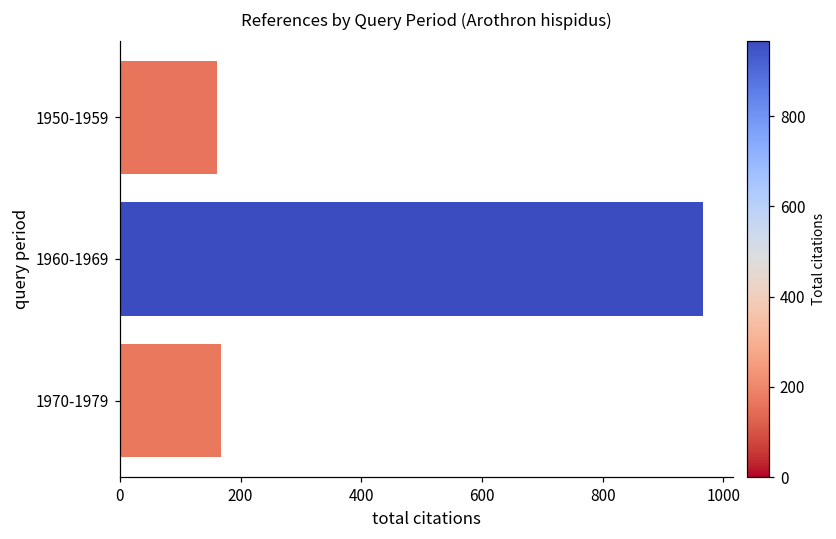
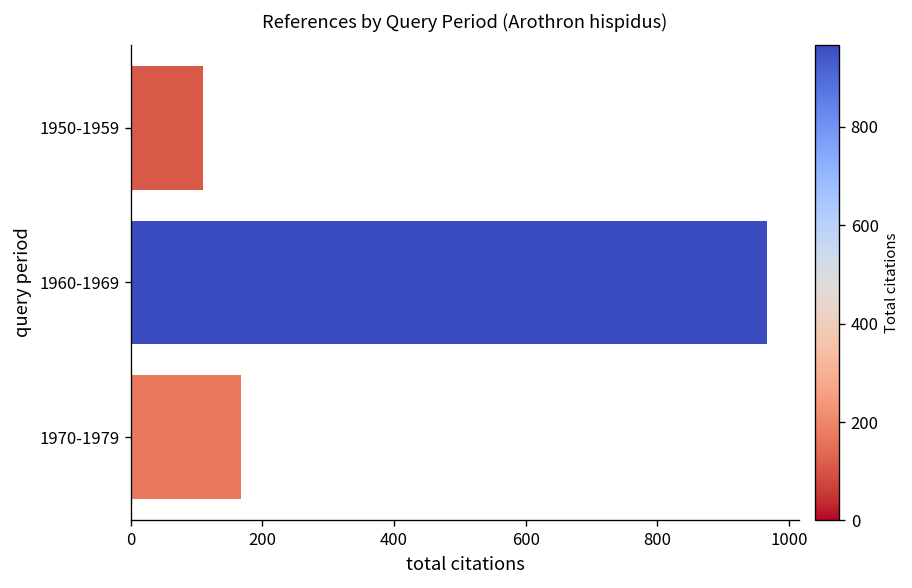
  {
-   "1950-1959": 160,
+   "1950-1959": 110,
    "1960-1969": 970,
    "1970-1979": 170
  }
